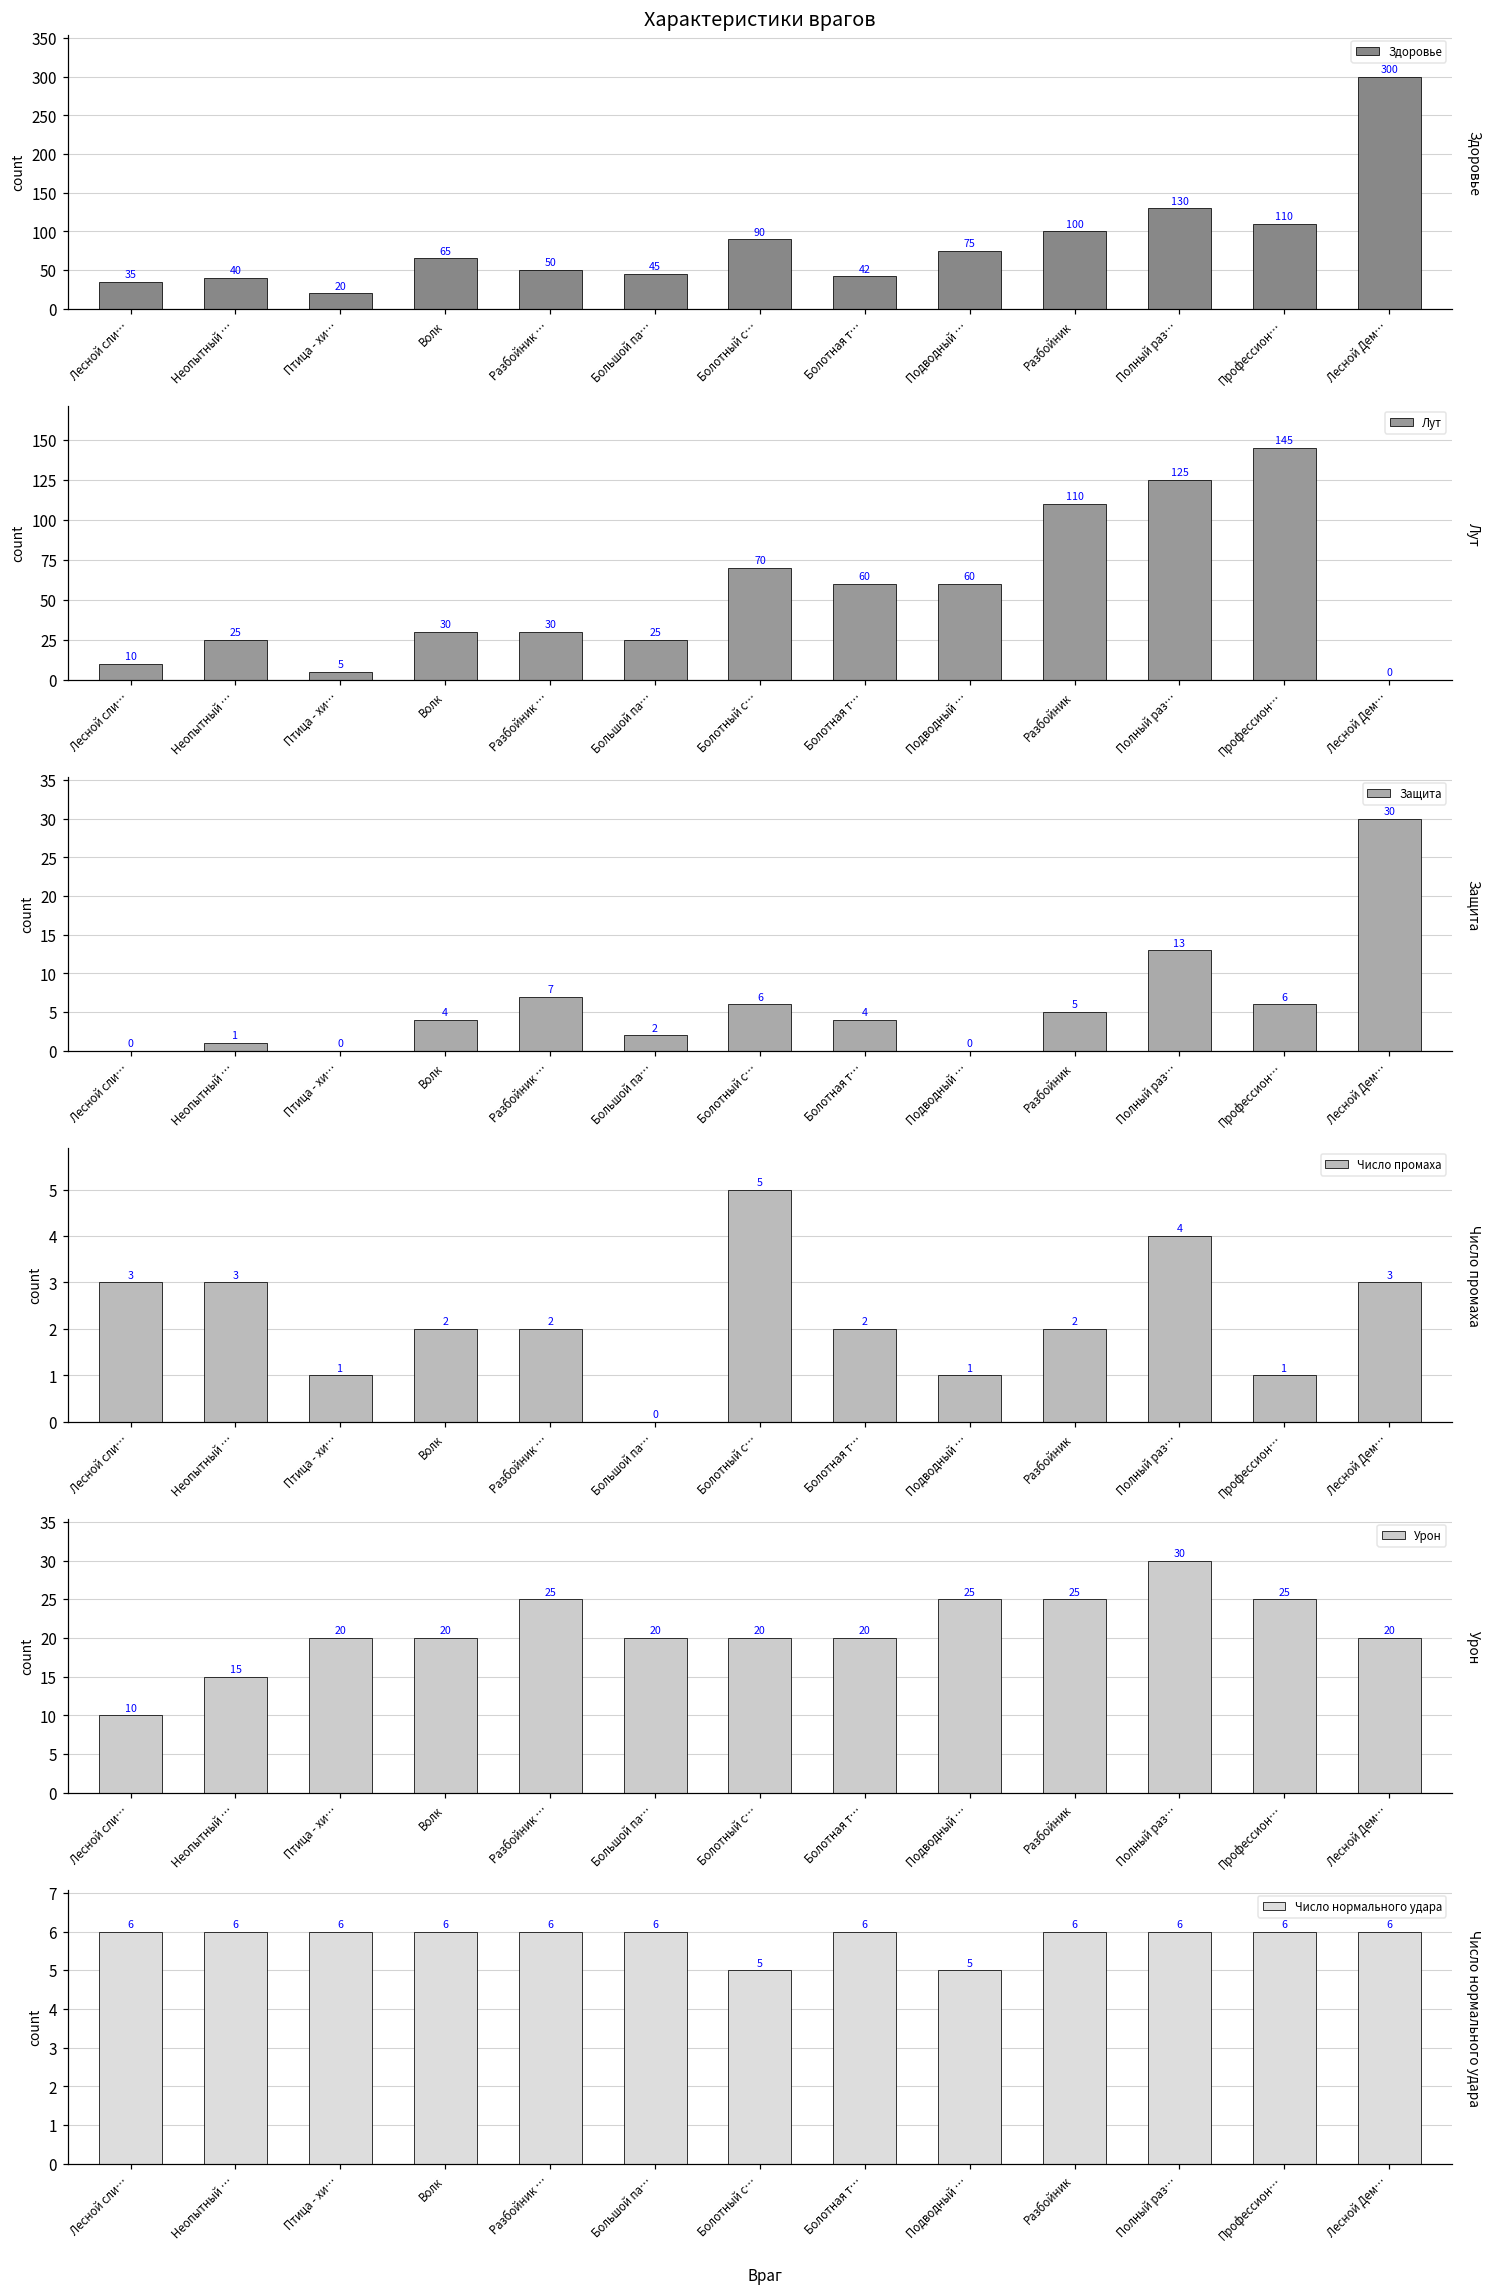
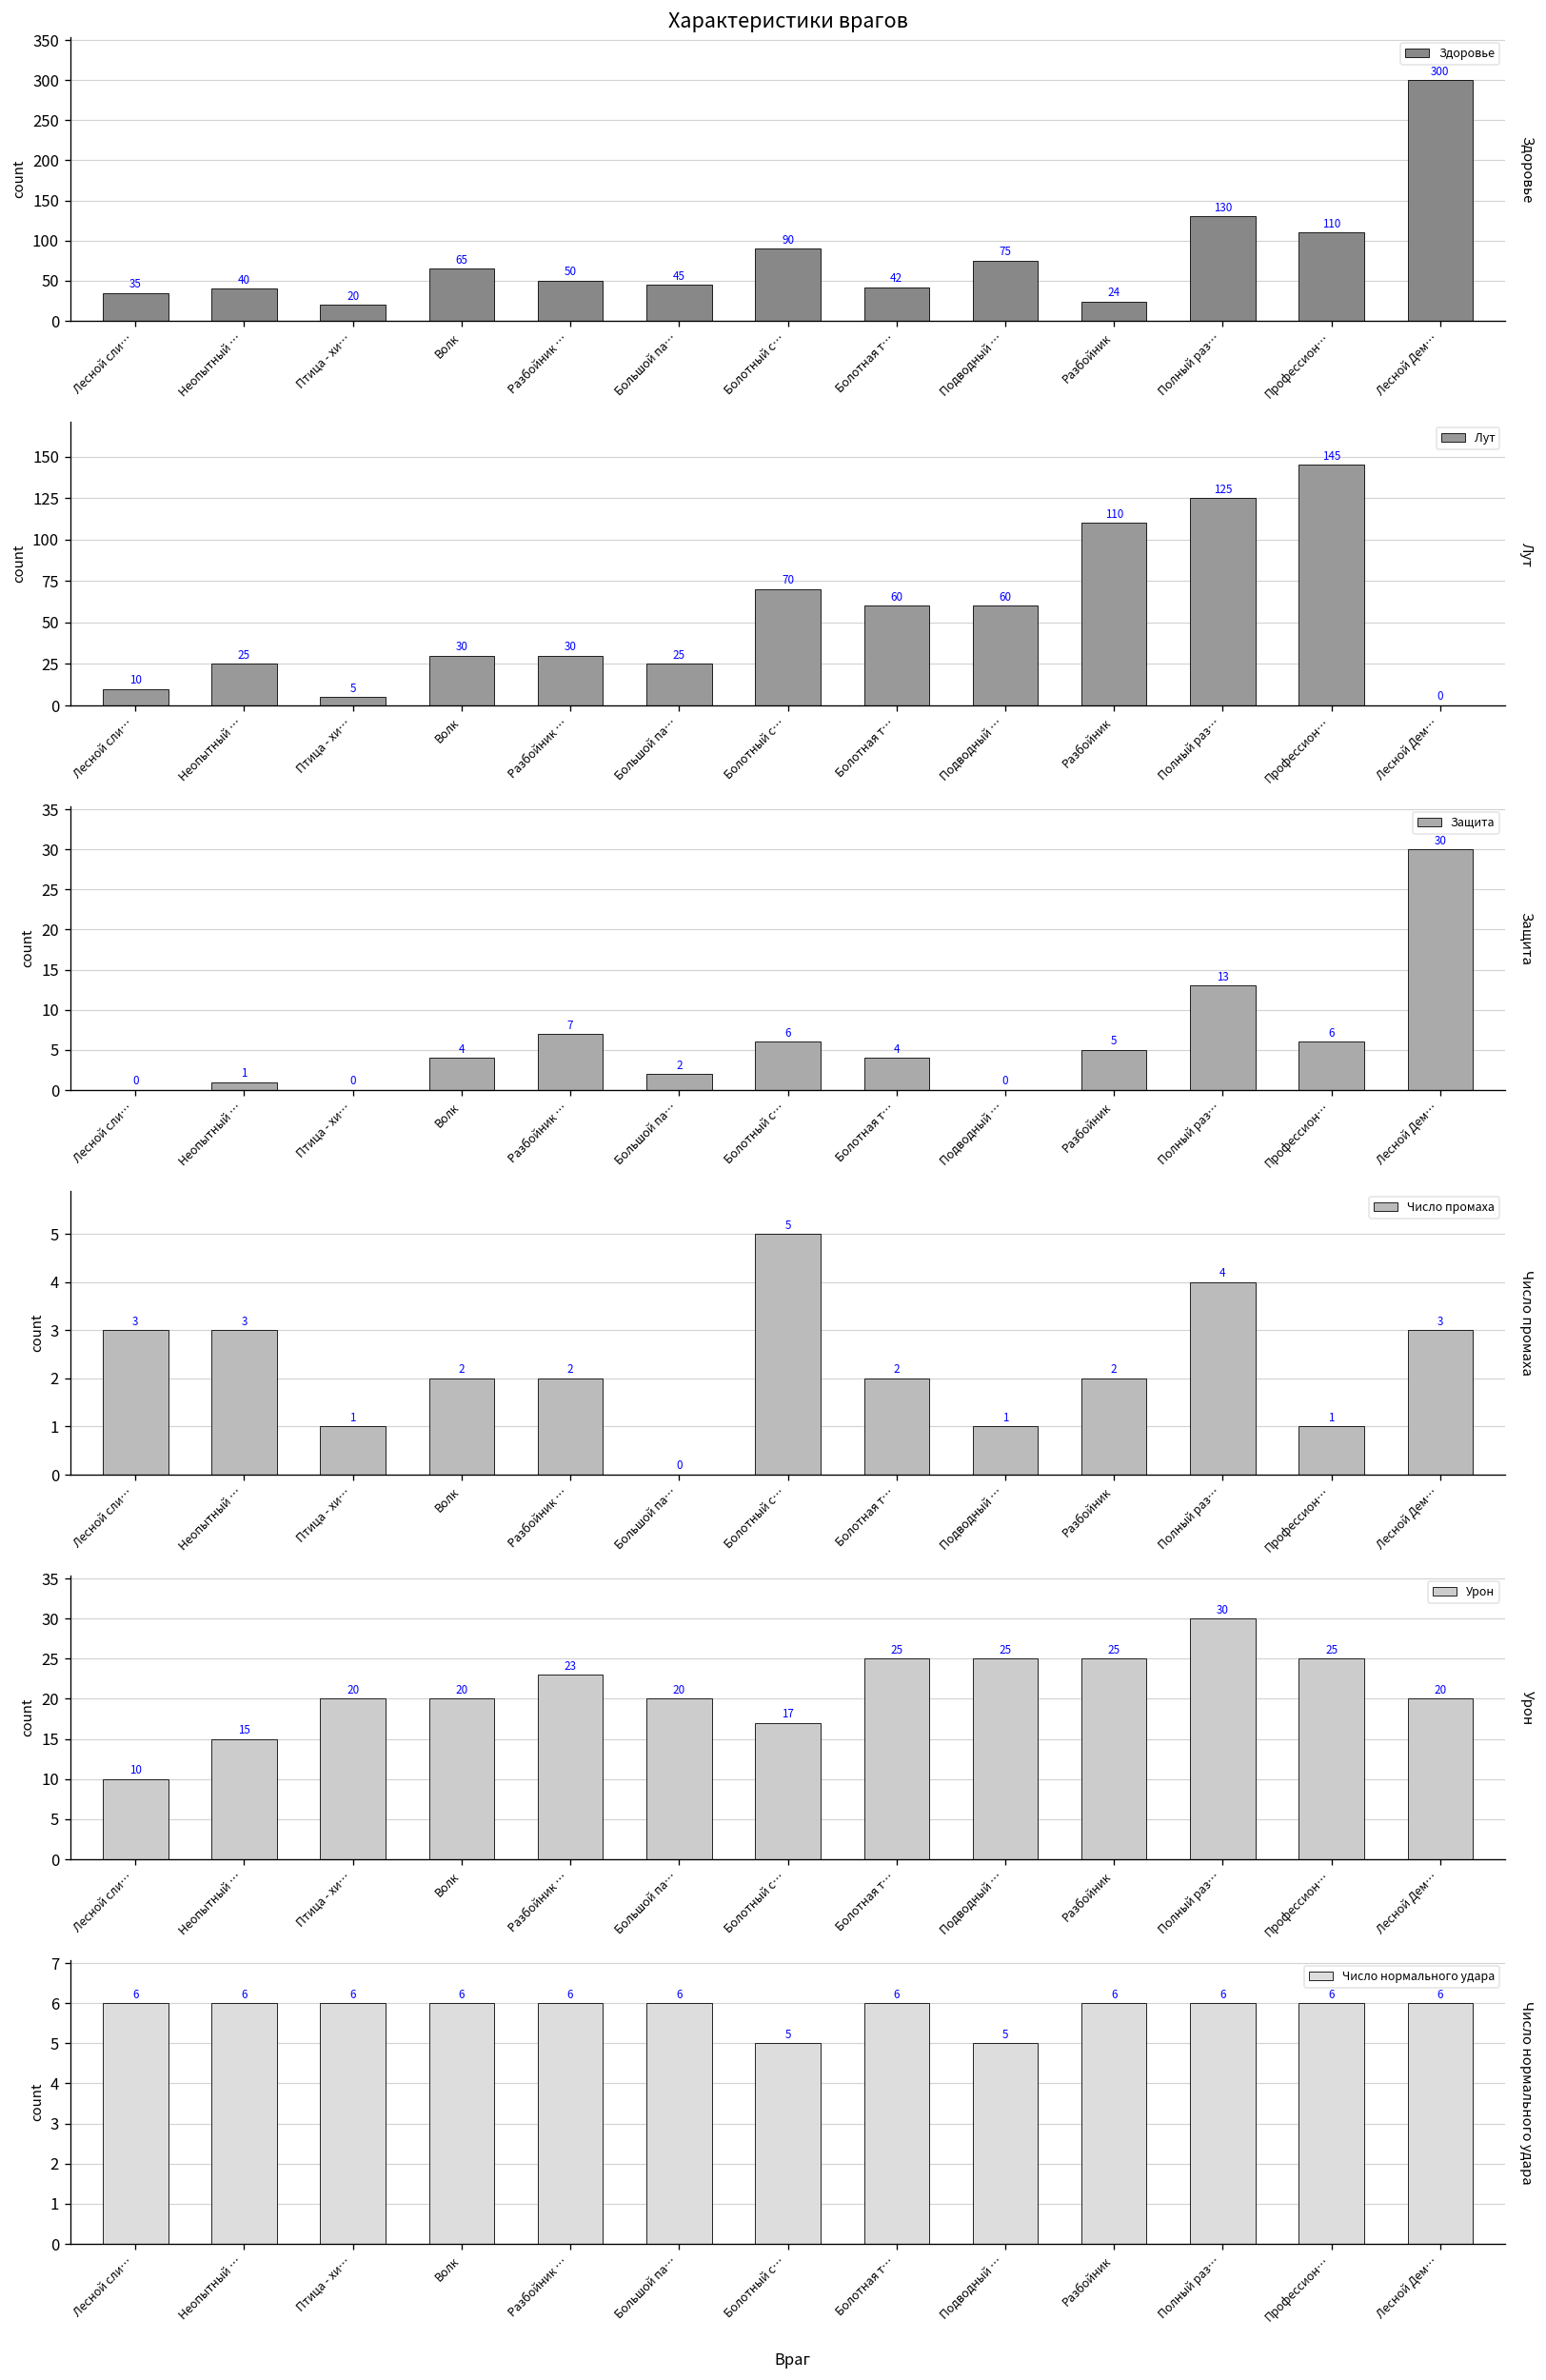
  {
    "Характеристики врагов": {
      "Лесной сли…": 35,
      "Неопытный …": 40,
      "Птица - хи…": 20,
      "Волк": 65,
      "Разбойник …": 50,
      "Большой па…": 45,
      "Болотный с…": 90,
      "Болотная т…": 42,
      "Подводный …": 75,
-     "Разбойник": 100,
+     "Разбойник": 24,
      "Полный раз…": 130,
      "Профессион…": 110,
      "Лесной Дем…": 300
    },
    "Лут": {
      "Лесной сли…": 10,
      "Неопытный …": 25,
      "Птица - хи…": 5,
      "Волк": 30,
      "Разбойник …": 30,
      "Большой па…": 25,
      "Болотный с…": 70,
      "Болотная т…": 60,
      "Подводный …": 60,
      "Разбойник": 110,
      "Полный раз…": 125,
      "Профессион…": 145,
      "Лесной Дем…": 0
    },
    "Защита": {
      "Лесной сли…": 0,
      "Неопытный …": 1,
      "Птица - хи…": 0,
      "Волк": 4,
      "Разбойник …": 7,
      "Большой па…": 2,
      "Болотный с…": 6,
      "Болотная т…": 4,
      "Подводный …": 0,
      "Разбойник": 5,
      "Полный раз…": 13,
      "Профессион…": 6,
      "Лесной Дем…": 30
    },
    "Число промаха": {
      "Лесной сли…": 3,
      "Неопытный …": 3,
      "Птица - хи…": 1,
      "Волк": 2,
      "Разбойник …": 2,
      "Большой па…": 0,
      "Болотный с…": 5,
      "Болотная т…": 2,
      "Подводный …": 1,
      "Разбойник": 2,
      "Полный раз…": 4,
      "Профессион…": 1,
      "Лесной Дем…": 3
    },
    "Урон": {
      "Лесной сли…": 10,
      "Неопытный …": 15,
      "Птица - хи…": 20,
      "Волк": 20,
-     "Разбойник …": 25,
+     "Разбойник …": 23,
      "Большой па…": 20,
-     "Болотный с…": 20,
-     "Болотная т…": 20,
+     "Болотный с…": 17,
+     "Болотная т…": 25,
      "Подводный …": 25,
      "Разбойник": 25,
      "Полный раз…": 30,
      "Профессион…": 25,
      "Лесной Дем…": 20
    },
    "Число нормального удара": {
      "Лесной сли…": 6,
      "Неопытный …": 6,
      "Птица - хи…": 6,
      "Волк": 6,
      "Разбойник …": 6,
      "Большой па…": 6,
      "Болотный с…": 5,
      "Болотная т…": 6,
      "Подводный …": 5,
      "Разбойник": 6,
      "Полный раз…": 6,
      "Профессион…": 6,
      "Лесной Дем…": 6
    }
  }
